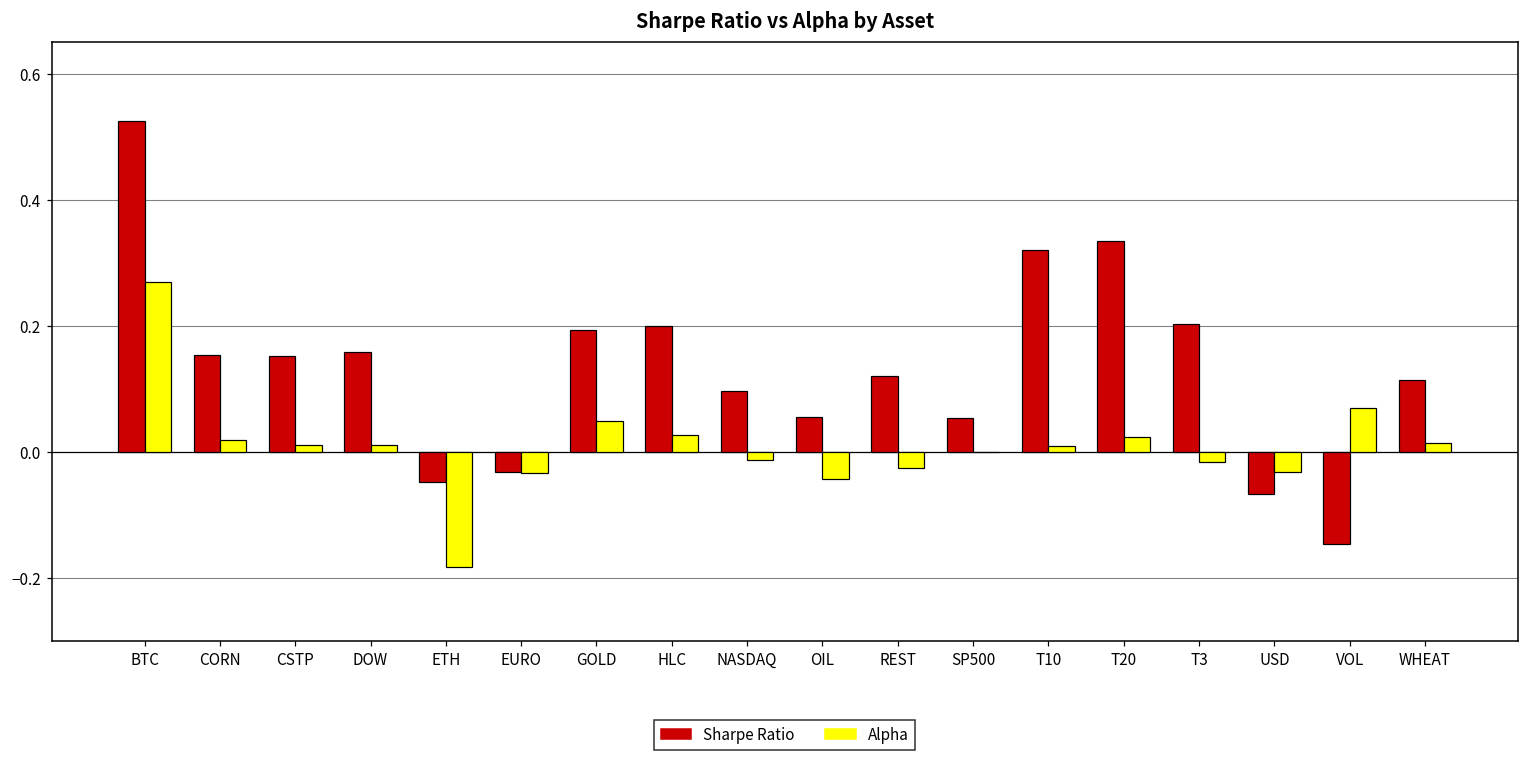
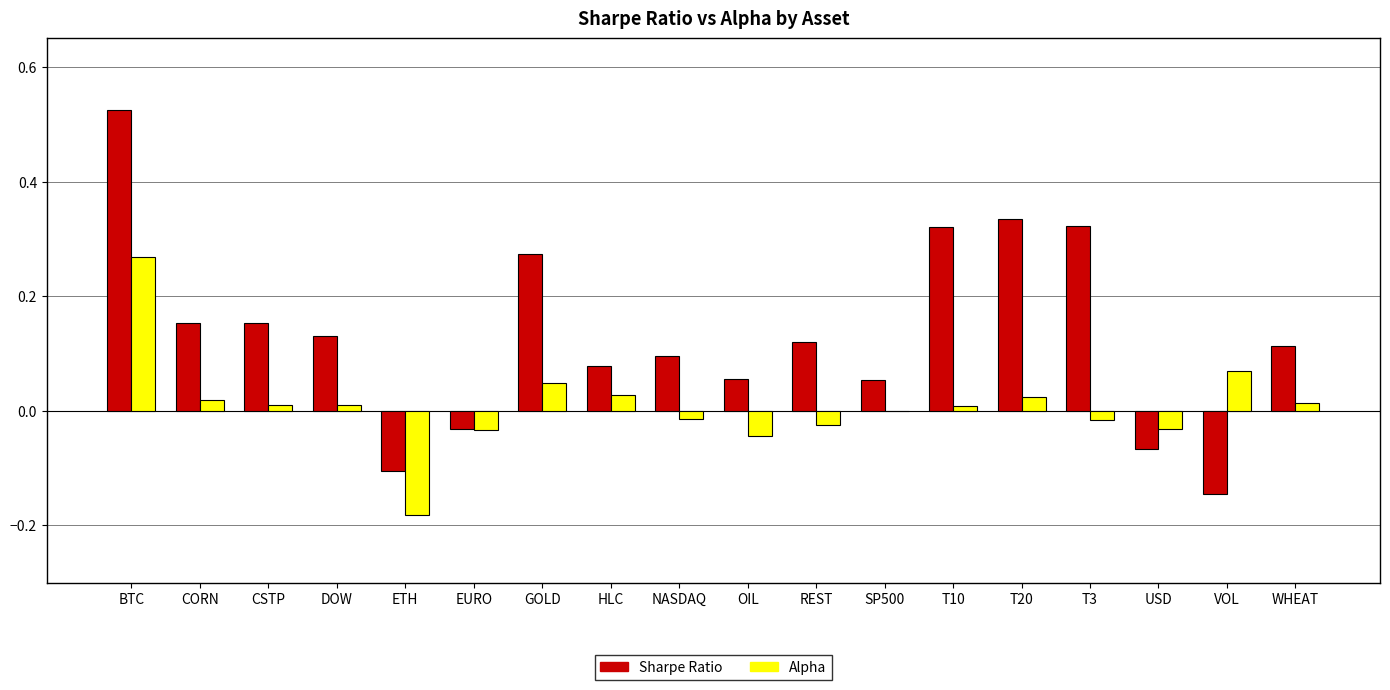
  {
    "Sharpe Ratio": {
      "BTC": 0.52,
      "CORN": 0.15,
      "CSTP": 0.15,
-     "DOW": 0.16,
-     "ETH": -0.05,
+     "DOW": 0.13,
+     "ETH": -0.11,
      "EURO": -0.03,
-     "GOLD": 0.19,
-     "HLC": 0.20,
+     "GOLD": 0.27,
+     "HLC": 0.08,
      "NASDAQ": 0.10,
      "OIL": 0.06,
      "REST": 0.12,
      "SP500": 0.05,
      "T10": 0.32,
      "T20": 0.33,
-     "T3": 0.20,
+     "T3": 0.32,
      "USD": -0.07,
      "VOL": -0.15,
      "WHEAT": 0.11
    },
    "Alpha": {
      "BTC": 0.27,
      "CORN": 0.02,
      "CSTP": 0.01,
      "DOW": 0.01,
      "ETH": -0.18,
      "EURO": -0.03,
      "GOLD": 0.05,
      "HLC": 0.03,
      "NASDAQ": -0.01,
      "OIL": -0.04,
      "REST": -0.03,
      "T10": 0.01,
      "T20": 0.02,
      "T3": -0.02,
      "USD": -0.03,
      "VOL": 0.07,
      "WHEAT": 0.01
    }
  }
